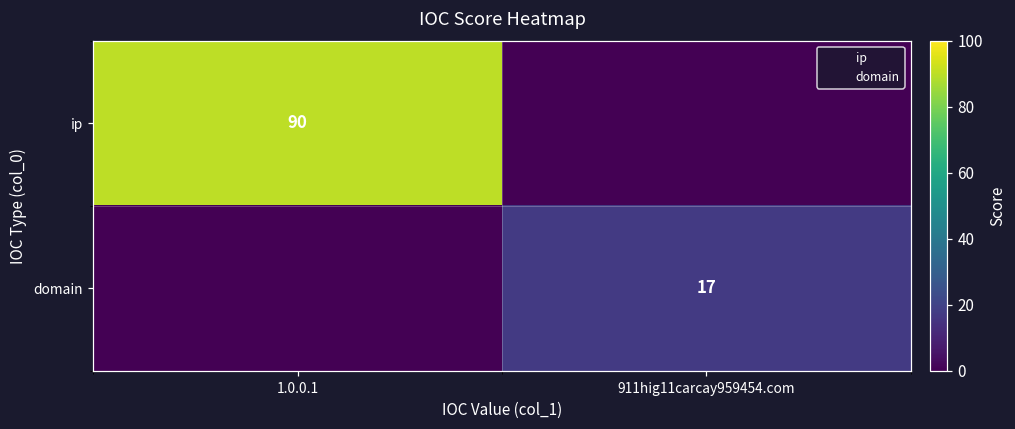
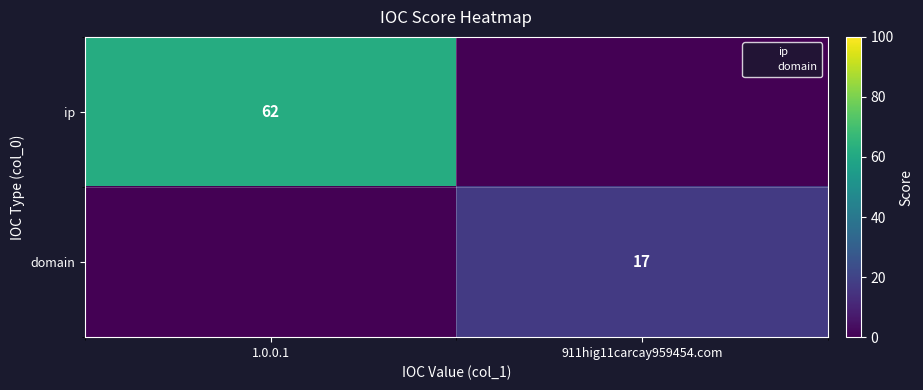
  {
    "ip": {
-     "1.0.0.1": 90
+     "1.0.0.1": 62
    },
    "domain": {
      "911hig11carcay959454.com": 17
    }
  }
